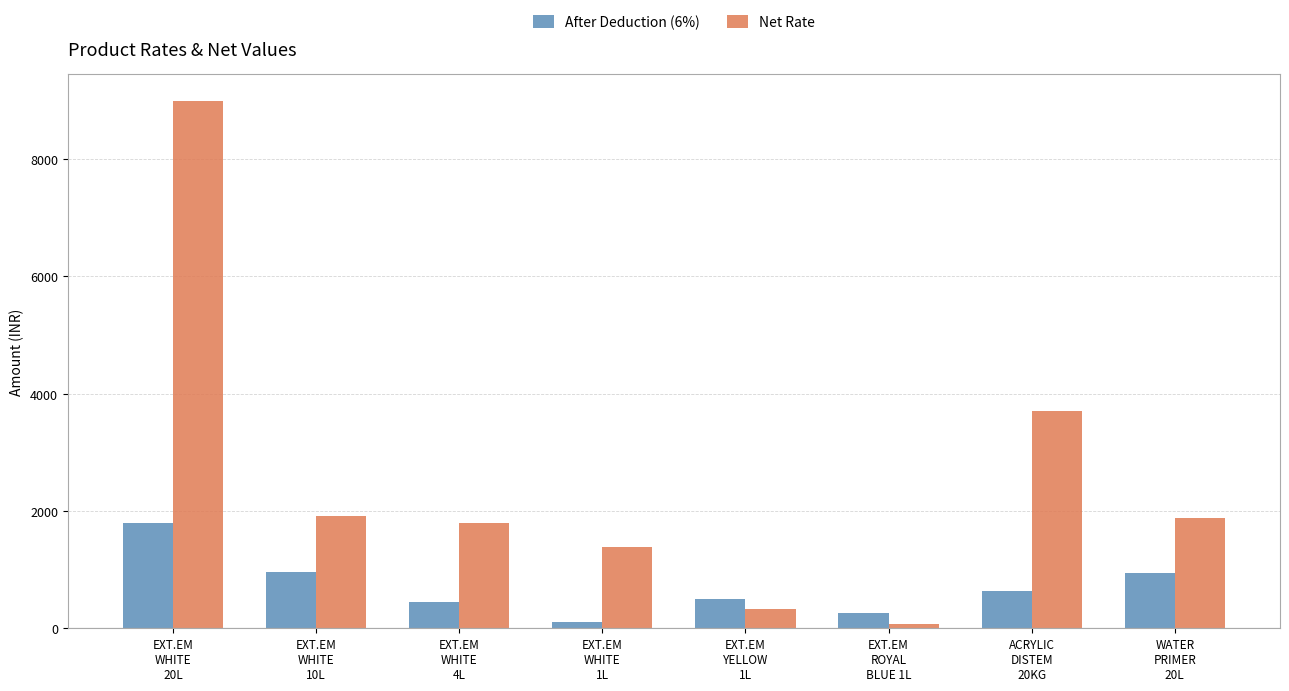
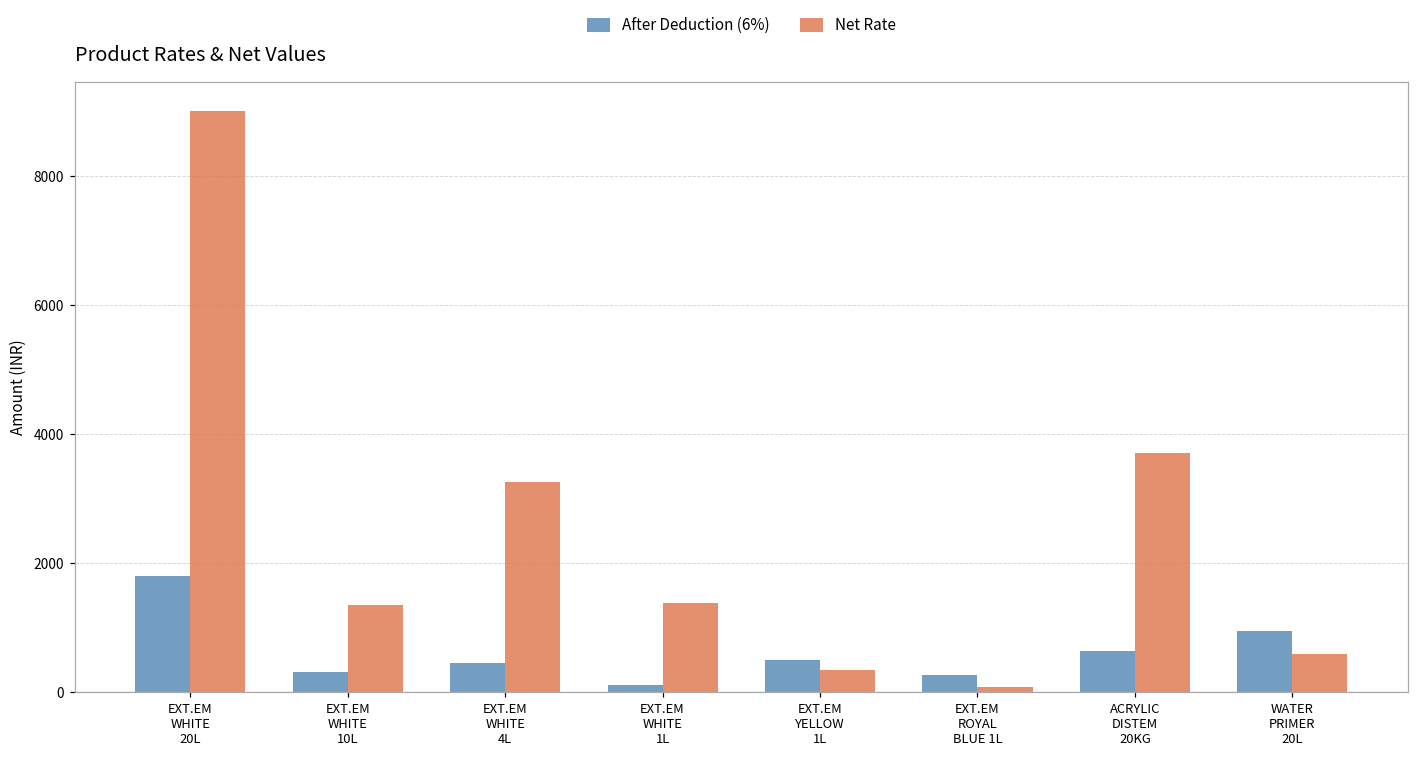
  {
    "After Deduction (6%)": {
      "EXT.EM WHITE 20L": 1800,
-     "EXT.EM WHITE 10L": 1000,
+     "EXT.EM WHITE 10L": 300,
      "EXT.EM WHITE 4L": 500,
      "EXT.EM WHITE 1L": 100,
      "EXT.EM YELLOW 1L": 500,
      "EXT.EM ROYAL BLUE 1L": 300,
      "ACRYLIC DISTEM 20KG": 600,
      "WATER PRIMER 20L": 900
    },
    "Net Rate": {
      "EXT.EM WHITE 20L": 9000,
-     "EXT.EM WHITE 10L": 1900,
-     "EXT.EM WHITE 4L": 1800,
+     "EXT.EM WHITE 10L": 1400,
+     "EXT.EM WHITE 4L": 3300,
      "EXT.EM WHITE 1L": 1400,
      "EXT.EM YELLOW 1L": 300,
      "EXT.EM ROYAL BLUE 1L": 100,
      "ACRYLIC DISTEM 20KG": 3700,
-     "WATER PRIMER 20L": 1900
+     "WATER PRIMER 20L": 600
    }
  }
